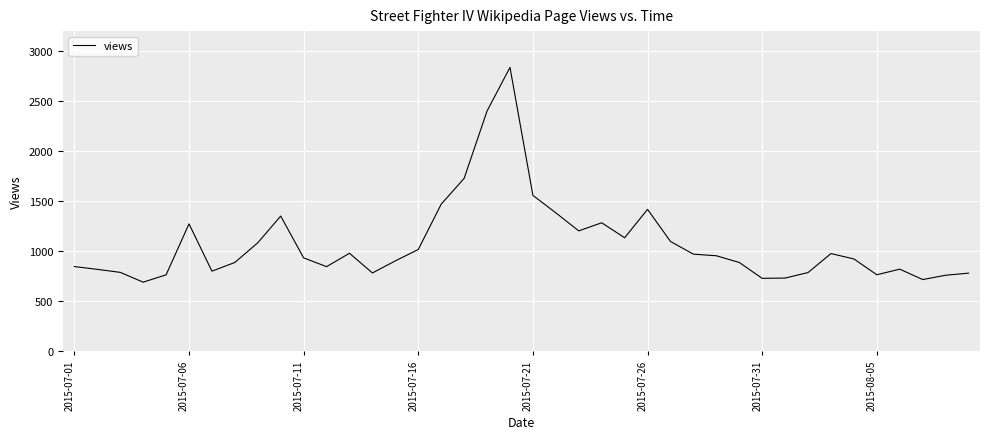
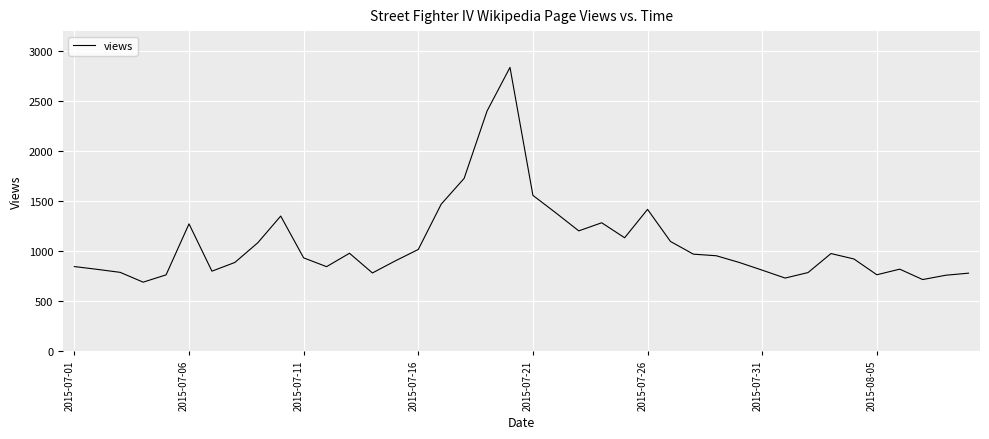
  {
    "2015-07-01": 800,
    "2015-07-06": 1300,
    "2015-07-11": 900,
    "2015-07-16": 1000,
    "2015-07-21": 1600,
    "2015-07-26": 1400,
-   "2015-07-31": 700,
+   "2015-07-31": 800,
    "2015-08-05": 800
  }
